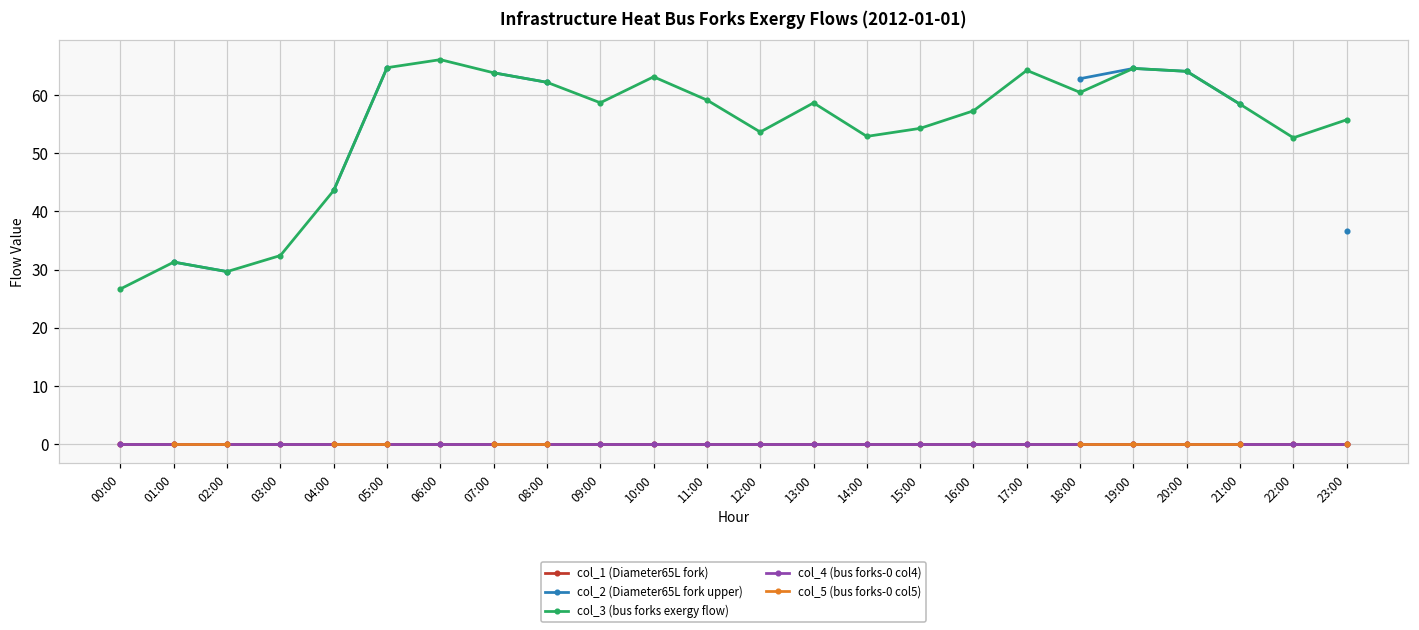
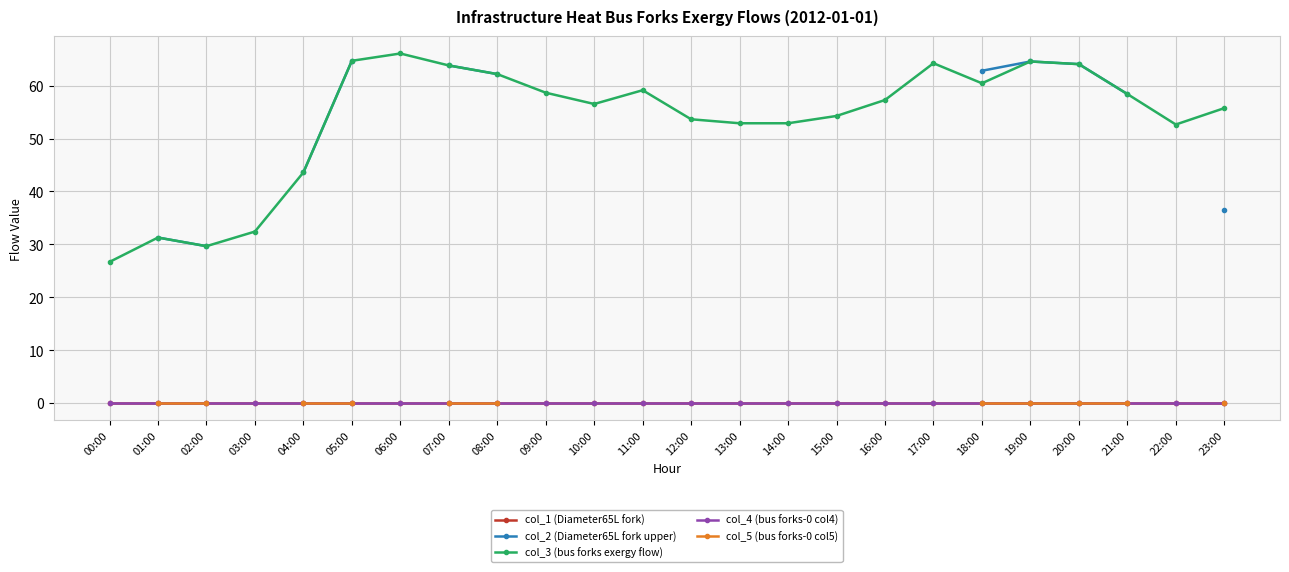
  {
    "col_4 (bus forks-0 col4)": {
      "00:00": 0,
      "03:00": 0,
      "06:00": 0,
      "09:00": 0,
      "10:00": 0,
      "11:00": 0,
      "12:00": 0,
      "13:00": 0,
      "14:00": 0,
      "15:00": 0,
      "16:00": 0,
      "17:00": 0,
      "22:00": 0
    },
    "col_2 (Diameter65L fork upper)": {
      "18:00": 63,
      "23:00": 37
    },
    "col_3 (bus forks exergy flow)": {
      "00:00": 27,
      "03:00": 32,
      "06:00": 66,
      "09:00": 59,
-     "10:00": 63,
+     "10:00": 57,
      "11:00": 59,
      "12:00": 54,
-     "13:00": 59,
+     "13:00": 53,
      "14:00": 53,
      "15:00": 54,
      "16:00": 57,
      "17:00": 64,
      "18:00": 60,
      "22:00": 53,
      "23:00": 56
    }
  }
